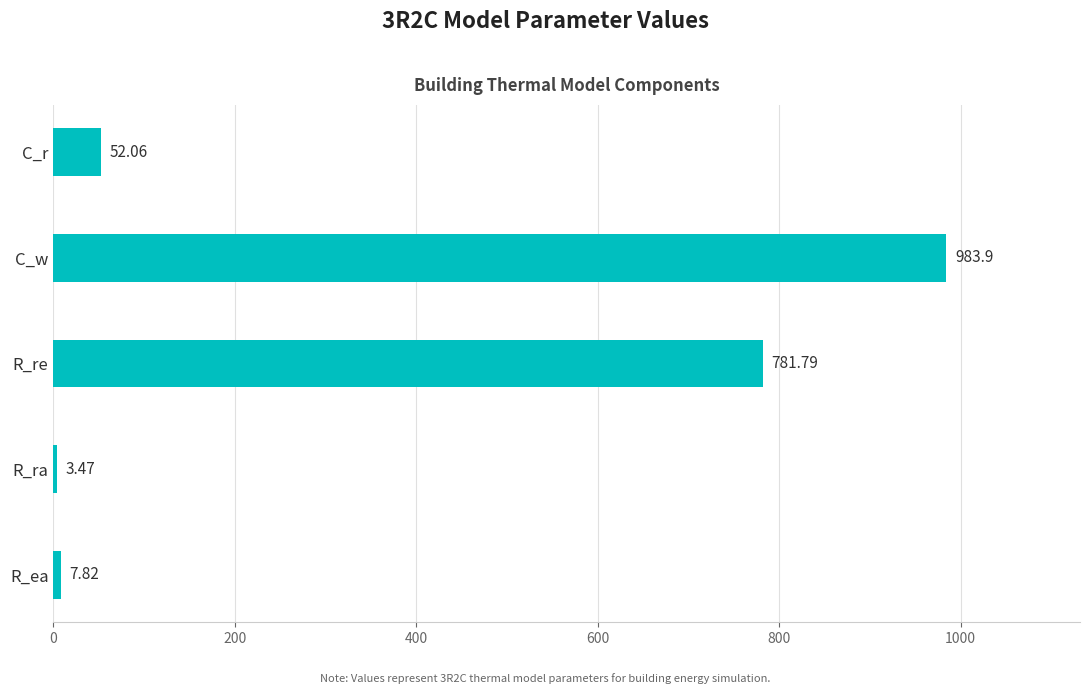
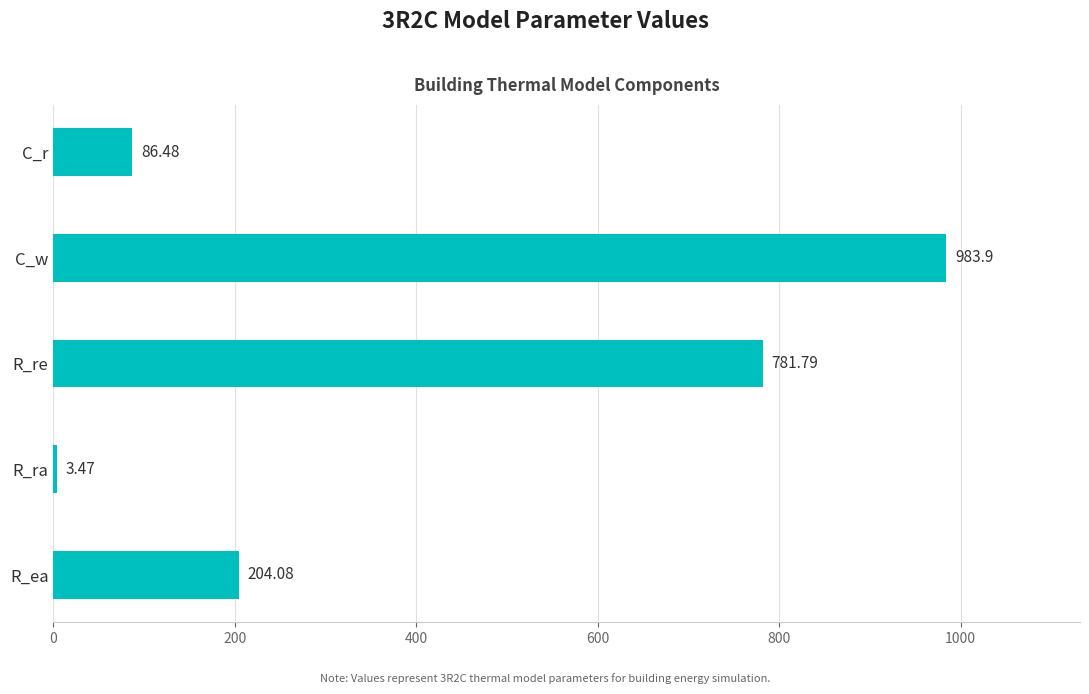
  {
-   "C_r": 52.06,
+   "C_r": 86.48,
    "C_w": 983.9,
    "R_re": 781.79,
    "R_ra": 3.47,
-   "R_ea": 7.82
+   "R_ea": 204.08
  }
